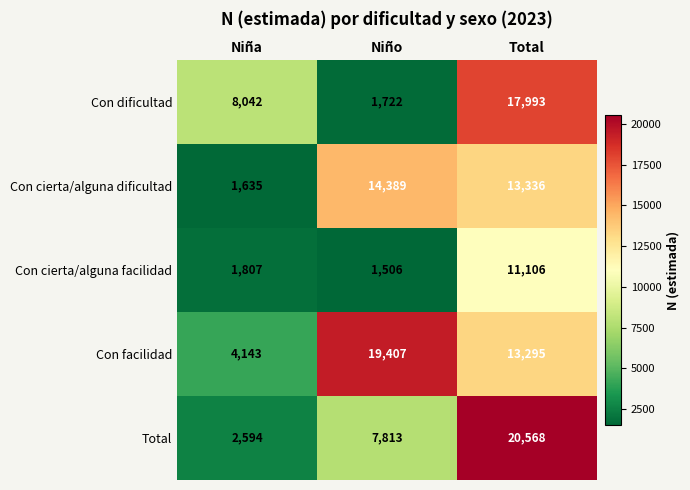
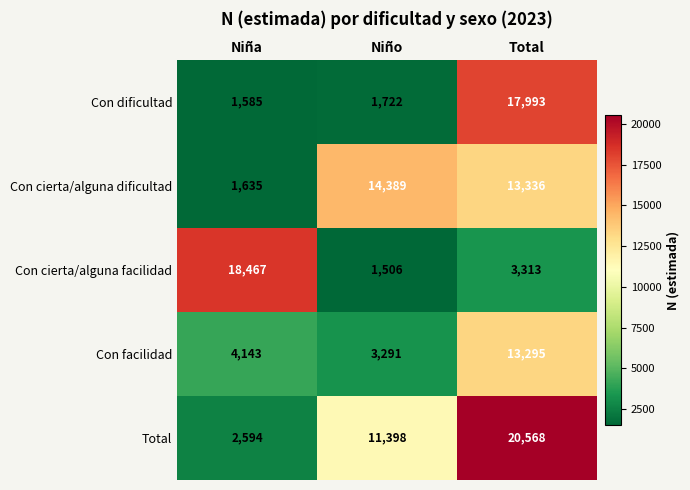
  {
    "Con dificultad": {
-     "Niña": "8,042",
+     "Niña": "1,585",
      "Niño": "1,722",
      "Total": "17,993"
    },
    "Con cierta/alguna dificultad": {
      "Niña": "1,635",
      "Niño": "14,389",
      "Total": "13,336"
    },
    "Con cierta/alguna facilidad": {
-     "Niña": "1,807",
+     "Niña": "18,467",
      "Niño": "1,506",
-     "Total": "11,106"
+     "Total": "3,313"
    },
    "Con facilidad": {
      "Niña": "4,143",
-     "Niño": "19,407",
+     "Niño": "3,291",
      "Total": "13,295"
    },
    "Total": {
      "Niña": "2,594",
-     "Niño": "7,813",
+     "Niño": "11,398",
      "Total": "20,568"
    }
  }
